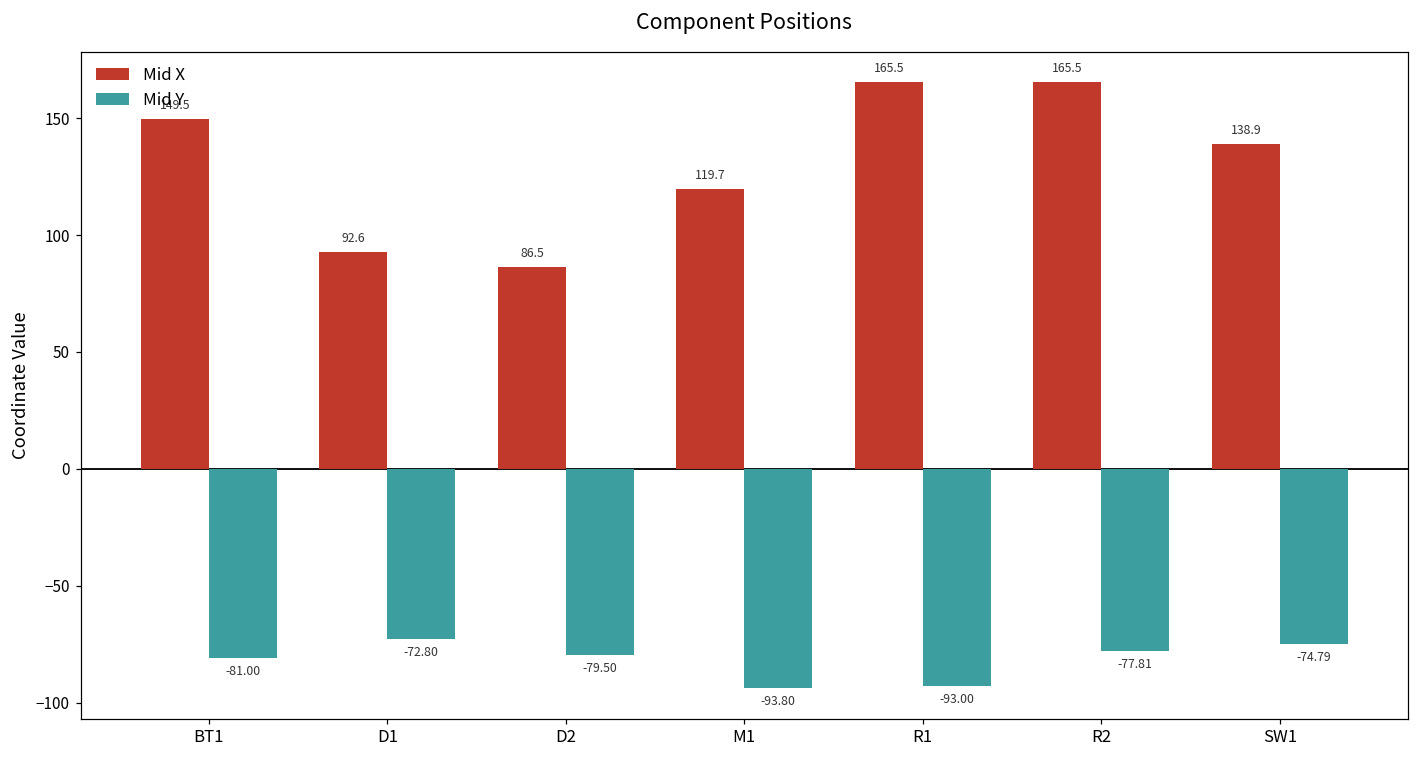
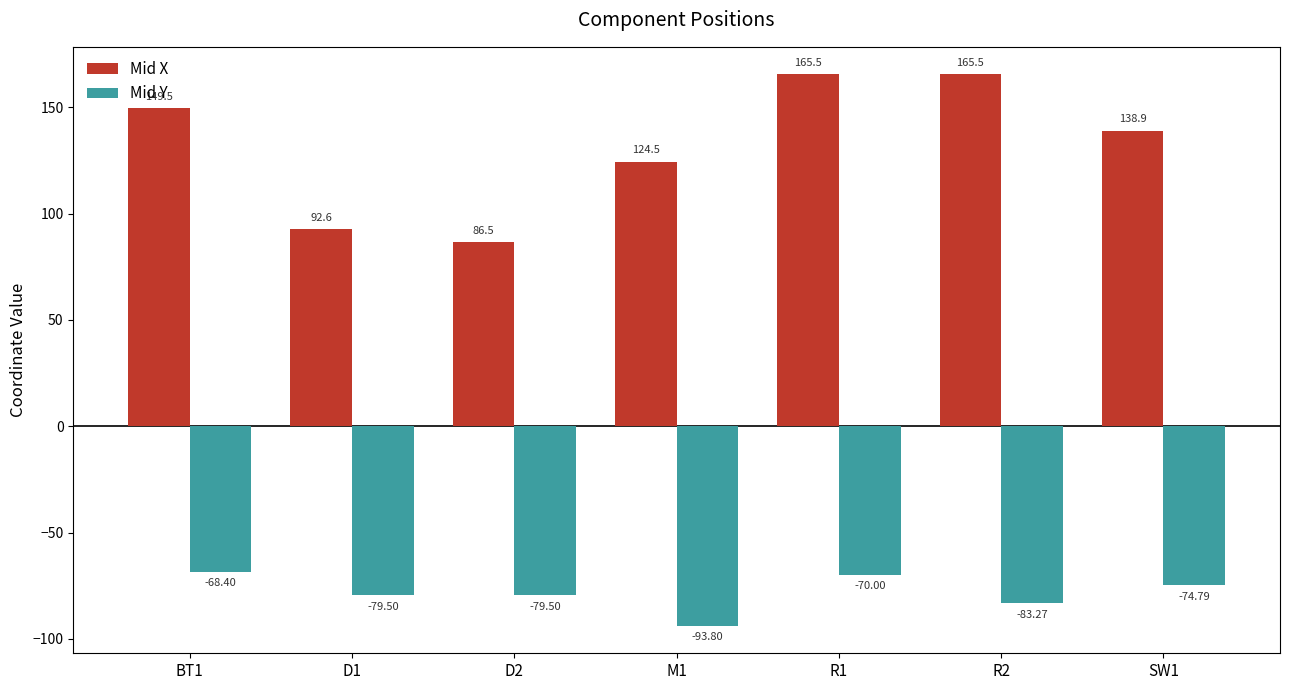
  {
    "Mid X": {
      "BT1": 149.5,
      "D1": 92.6,
      "D2": 86.5,
-     "M1": 119.7,
+     "M1": 124.5,
      "R1": 165.5,
      "R2": 165.5,
      "SW1": 138.9
    },
    "Mid Y": {
-     "BT1": -81.00,
-     "D1": -72.80,
+     "BT1": -68.40,
+     "D1": -79.50,
      "D2": -79.50,
      "M1": -93.80,
-     "R1": -93.00,
-     "R2": -77.81,
+     "R1": -70.00,
+     "R2": -83.27,
      "SW1": -74.79
    }
  }
